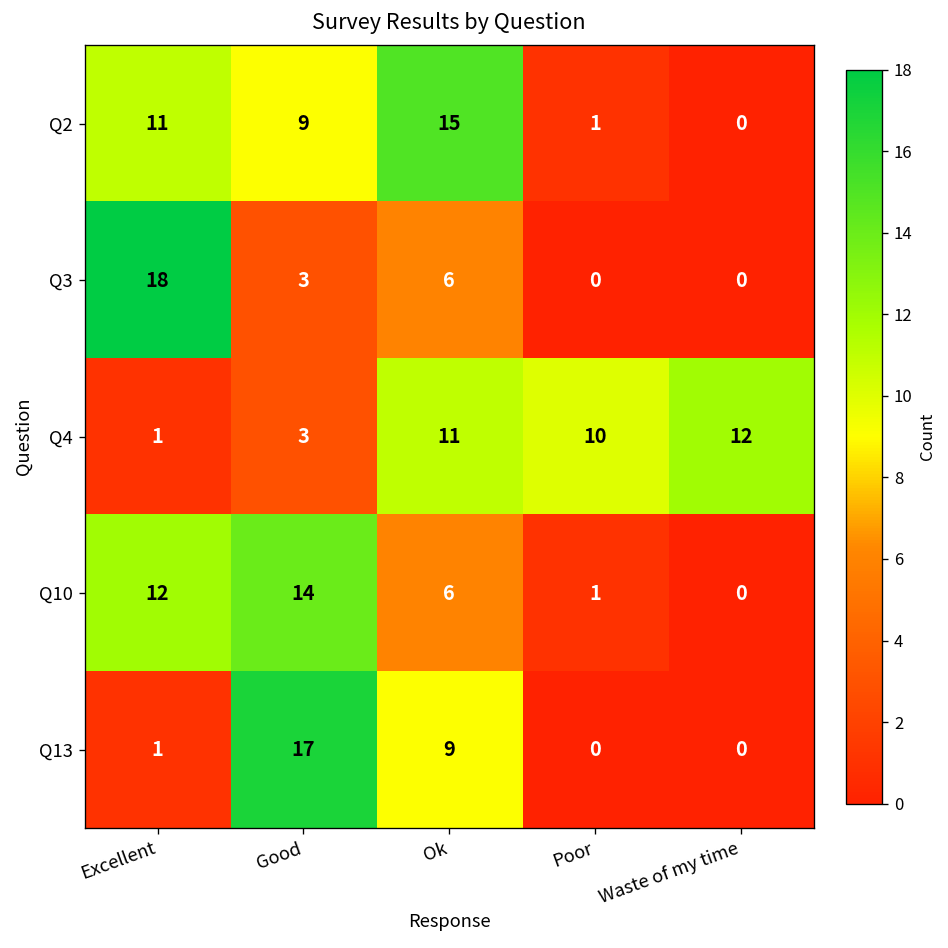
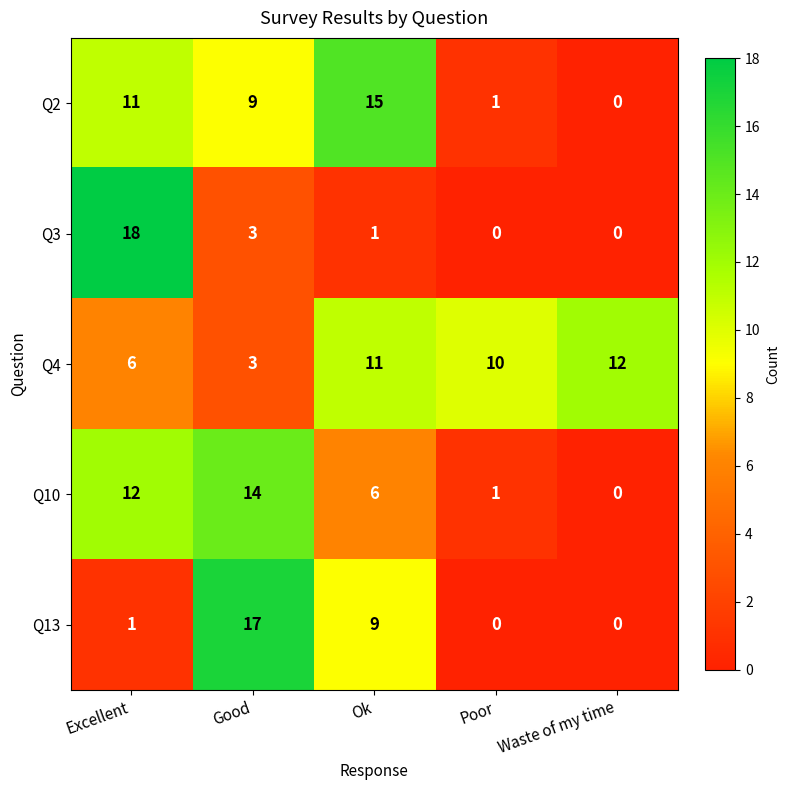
  {
    "Q2": {
      "Excellent": 11,
      "Good": 9,
      "Ok": 15,
      "Poor": 1,
      "Waste of my time": 0
    },
    "Q3": {
      "Excellent": 18,
      "Good": 3,
-     "Ok": 6,
+     "Ok": 1,
      "Poor": 0,
      "Waste of my time": 0
    },
    "Q4": {
-     "Excellent": 1,
+     "Excellent": 6,
      "Good": 3,
      "Ok": 11,
      "Poor": 10,
      "Waste of my time": 12
    },
    "Q10": {
      "Excellent": 12,
      "Good": 14,
      "Ok": 6,
      "Poor": 1,
      "Waste of my time": 0
    },
    "Q13": {
      "Excellent": 1,
      "Good": 17,
      "Ok": 9,
      "Poor": 0,
      "Waste of my time": 0
    }
  }
